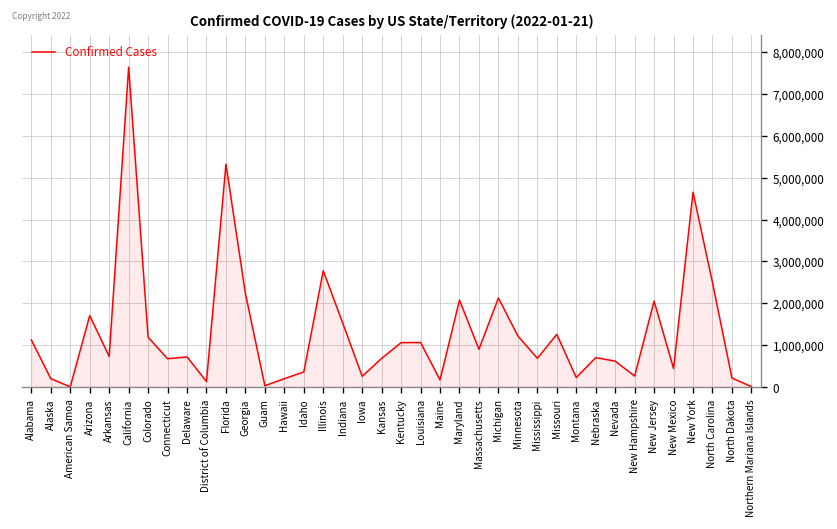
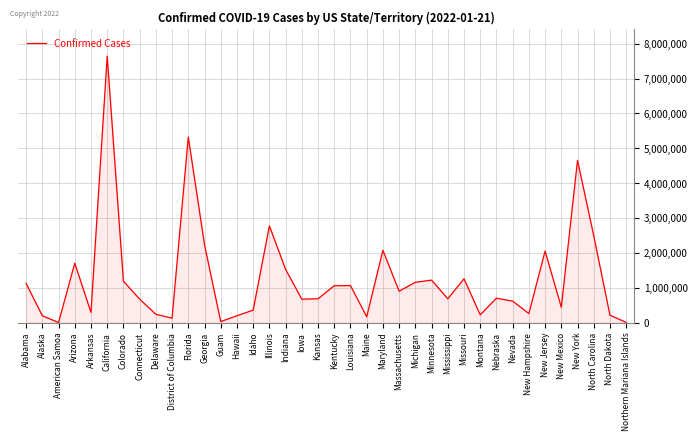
  {
    "Alabama": "1,100,000",
    "Alaska": "200,000",
    "American Samoa": "0",
    "Arizona": "1,700,000",
-   "Arkansas": "700,000",
+   "Arkansas": "300,000",
    "California": "7,600,000",
    "Colorado": "1,200,000",
    "Connecticut": "700,000",
-   "Delaware": "700,000",
+   "Delaware": "200,000",
    "District of Columbia": "100,000",
    "Florida": "5,300,000",
    "Georgia": "2,200,000",
    "Guam": "0",
    "Hawaii": "200,000",
    "Idaho": "400,000",
    "Illinois": "2,800,000",
    "Indiana": "1,500,000",
-   "Iowa": "300,000",
+   "Iowa": "700,000",
    "Kansas": "700,000",
    "Kentucky": "1,100,000",
    "Louisiana": "1,100,000",
    "Maine": "200,000",
    "Maryland": "2,100,000",
    "Massachusetts": "900,000",
-   "Michigan": "2,100,000",
+   "Michigan": "1,200,000",
    "Minnesota": "1,200,000",
    "Mississippi": "700,000",
    "Missouri": "1,300,000",
    "Montana": "200,000",
    "Nebraska": "700,000",
    "Nevada": "600,000",
    "New Hampshire": "300,000",
    "New Jersey": "2,000,000",
    "New Mexico": "400,000",
    "New York": "4,700,000",
    "North Carolina": "2,500,000",
    "North Dakota": "200,000",
    "Northern Mariana Islands": "0"
  }
